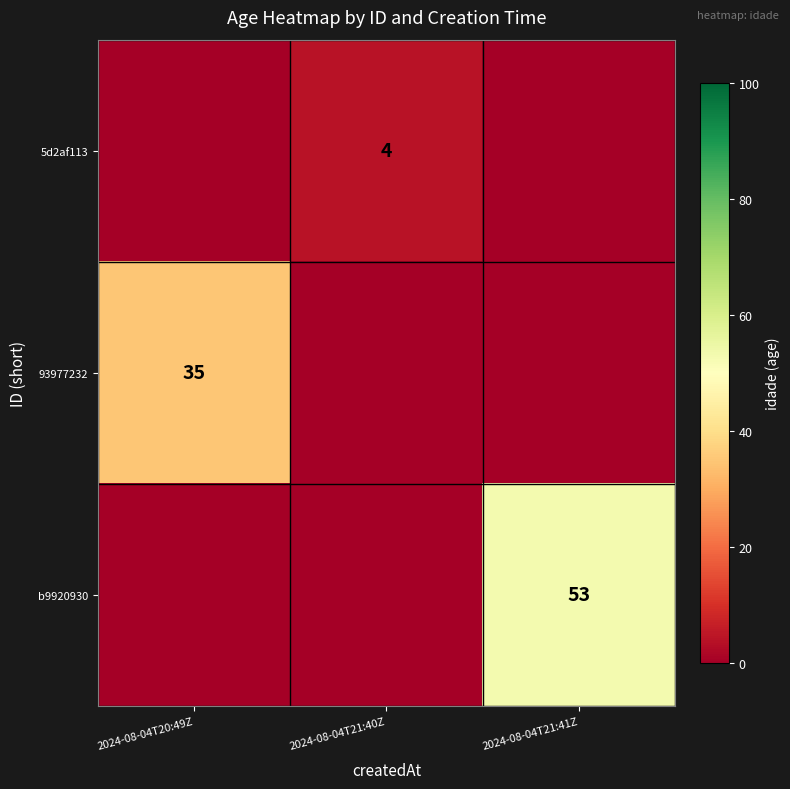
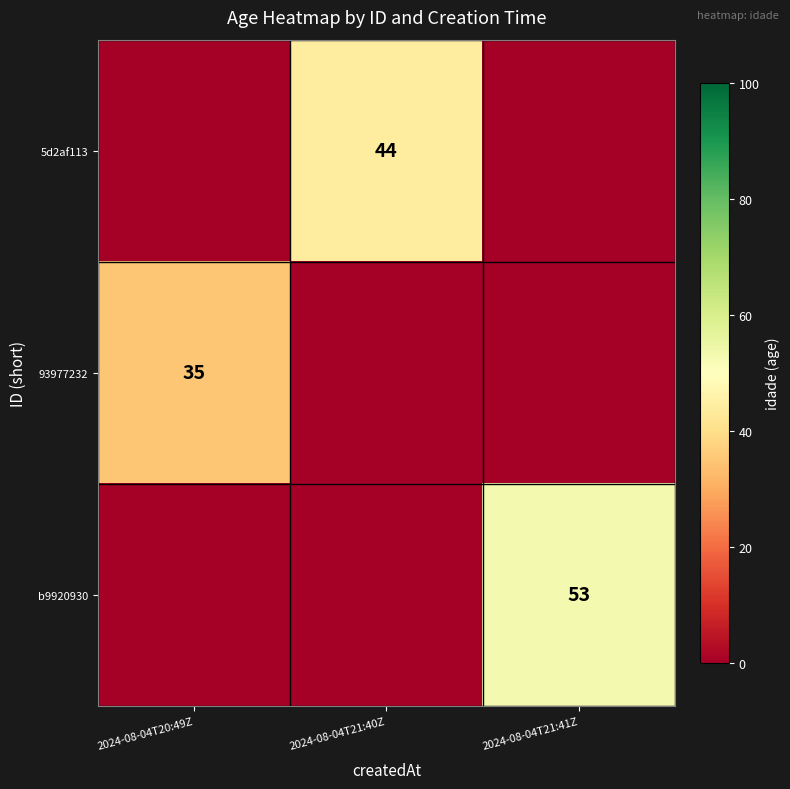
  {
    "5d2af113": {
-     "2024-08-04T21:40Z": 4
+     "2024-08-04T21:40Z": 44
    },
    "93977232": {
      "2024-08-04T20:49Z": 35
    },
    "b9920930": {
      "2024-08-04T21:41Z": 53
    }
  }
